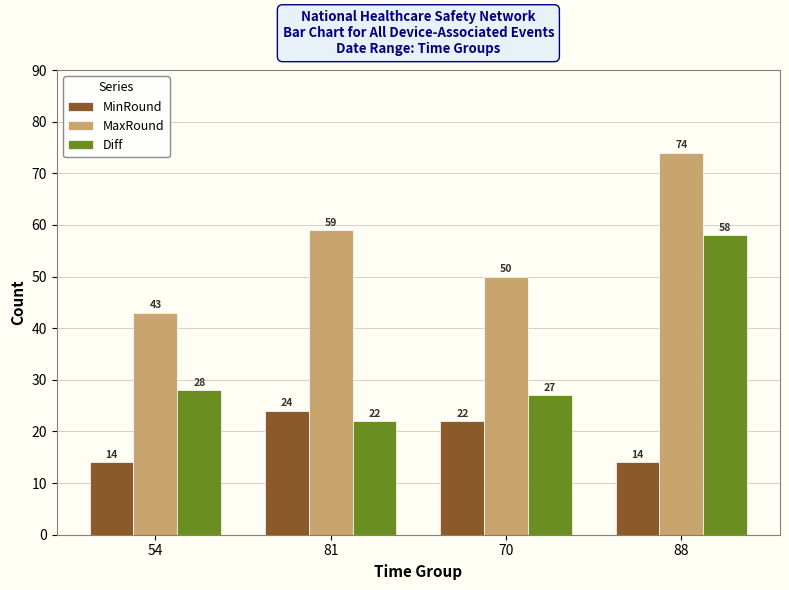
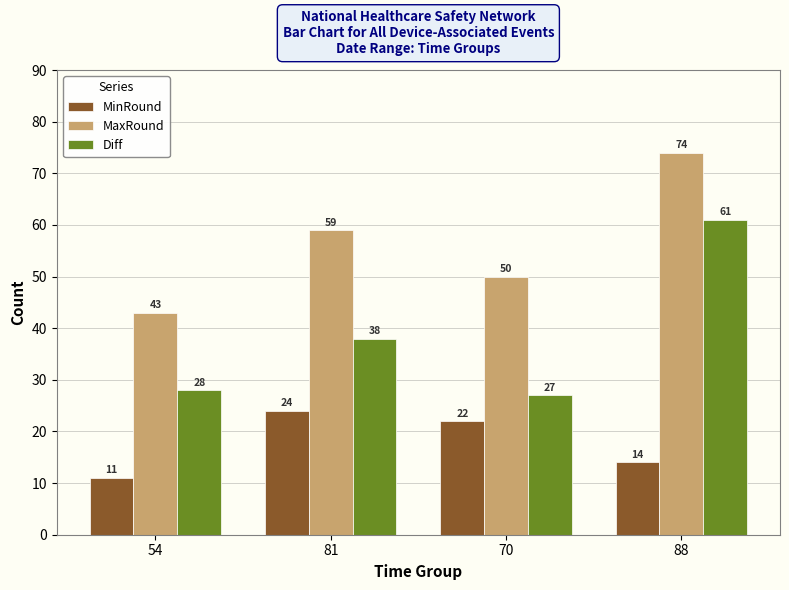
  {
    "MinRound": {
-     "54": 14,
+     "54": 11,
      "81": 24,
      "70": 22,
      "88": 14
    },
    "MaxRound": {
      "54": 43,
      "81": 59,
      "70": 50,
      "88": 74
    },
    "Diff": {
      "54": 28,
-     "81": 22,
+     "81": 38,
      "70": 27,
-     "88": 58
+     "88": 61
    }
  }
